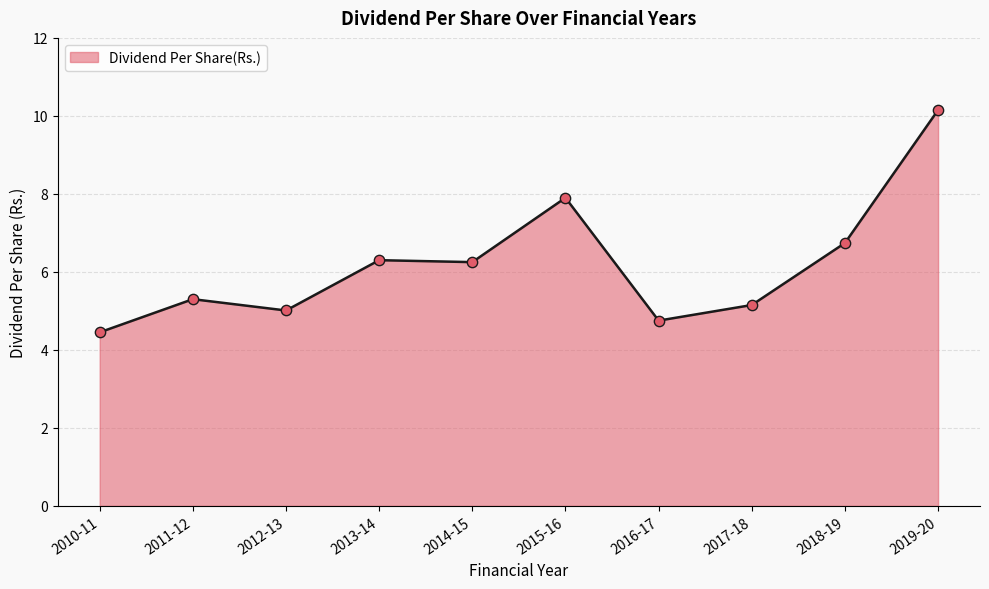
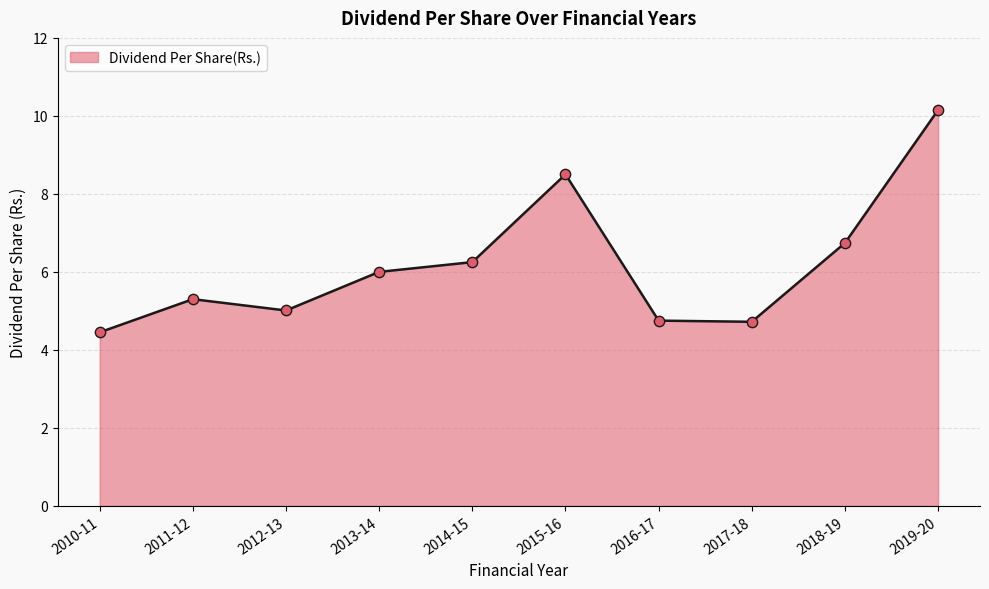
  {
    "2010-11": 4.5,
    "2011-12": 5.3,
    "2012-13": 5.0,
-   "2013-14": 6.3,
+   "2013-14": 6.0,
    "2014-15": 6.3,
-   "2015-16": 7.9,
+   "2015-16": 8.5,
    "2016-17": 4.8,
-   "2017-18": 5.2,
+   "2017-18": 4.7,
    "2018-19": 6.7,
    "2019-20": 10.2
  }
